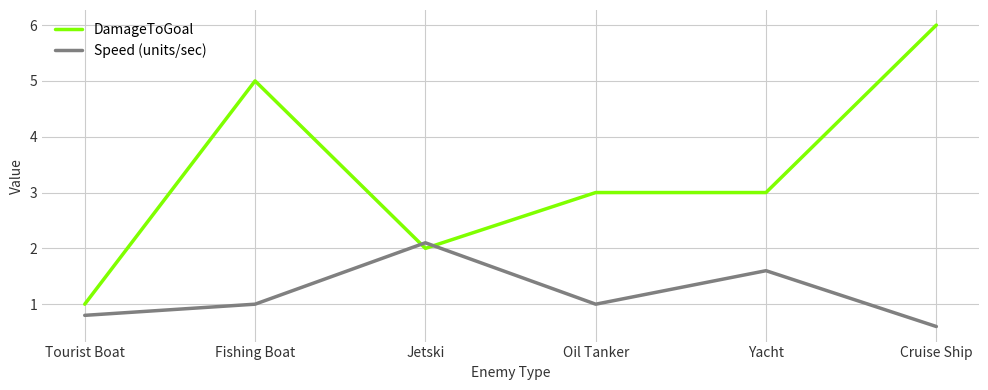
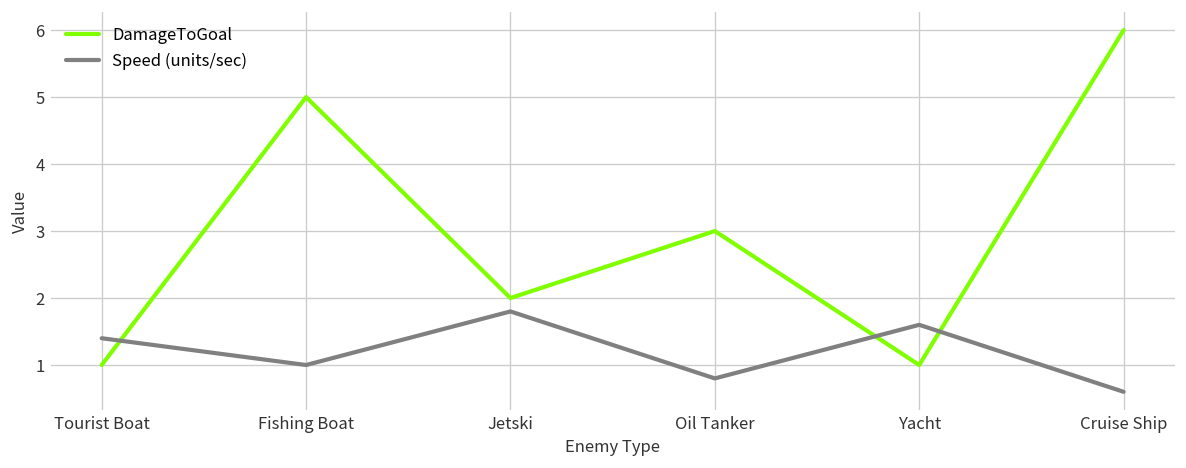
  {
    "DamageToGoal": {
      "Tourist Boat": 1,
      "Fishing Boat": 5,
      "Jetski": 2,
      "Oil Tanker": 3,
-     "Yacht": 3,
+     "Yacht": 1,
      "Cruise Ship": 6
    },
    "Speed (units/sec)": {
-     "Tourist Boat": 0.8,
+     "Tourist Boat": 1.4,
      "Fishing Boat": 1.0,
-     "Jetski": 2.1,
-     "Oil Tanker": 1.0,
+     "Jetski": 1.8,
+     "Oil Tanker": 0.8,
      "Yacht": 1.6,
      "Cruise Ship": 0.6
    }
  }
